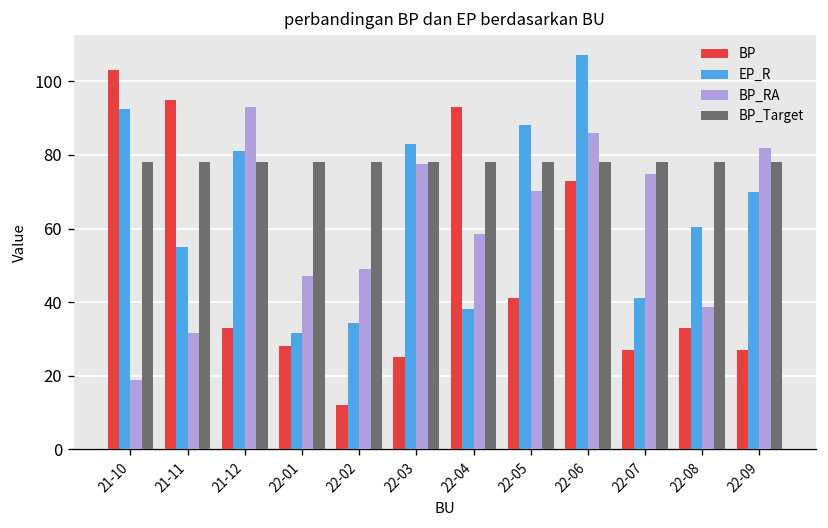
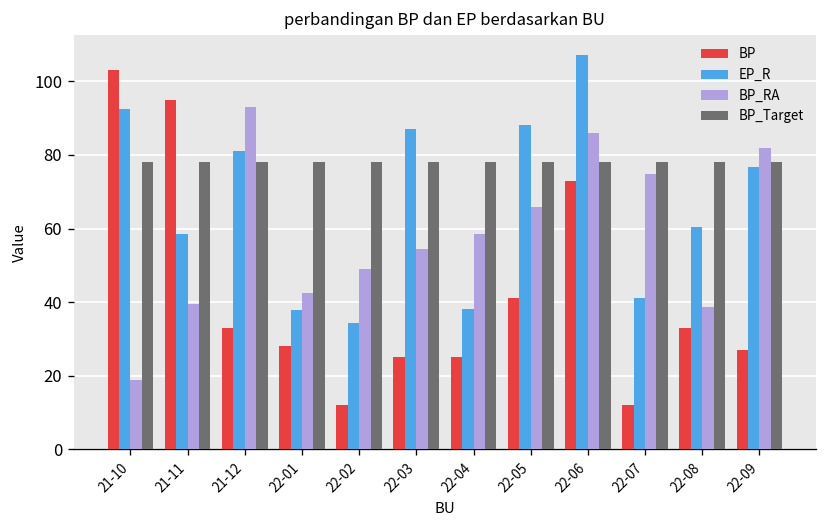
  {
    "BP": {
      "21-10": 103,
      "21-11": 95,
      "21-12": 33,
      "22-01": 28,
      "22-02": 12,
      "22-03": 25,
-     "22-04": 93,
+     "22-04": 25,
      "22-05": 41,
      "22-06": 73,
-     "22-07": 27,
+     "22-07": 12,
      "22-08": 33,
      "22-09": 27
    },
    "EP_R": {
      "21-10": 93,
-     "21-11": 55,
+     "21-11": 58,
      "21-12": 81,
-     "22-01": 32,
+     "22-01": 38,
      "22-02": 34,
-     "22-03": 83,
+     "22-03": 87,
      "22-04": 38,
      "22-05": 88,
      "22-06": 107,
      "22-07": 41,
      "22-08": 60,
-     "22-09": 70
+     "22-09": 77
    },
    "BP_RA": {
      "21-10": 19,
-     "21-11": 32,
+     "21-11": 40,
      "21-12": 93,
-     "22-01": 47,
+     "22-01": 43,
      "22-02": 49,
-     "22-03": 78,
+     "22-03": 54,
      "22-04": 59,
-     "22-05": 70,
+     "22-05": 66,
      "22-06": 86,
      "22-07": 75,
      "22-08": 39,
      "22-09": 82
    },
    "BP_Target": {
      "21-10": 78,
      "21-11": 78,
      "21-12": 78,
      "22-01": 78,
      "22-02": 78,
      "22-03": 78,
      "22-04": 78,
      "22-05": 78,
      "22-06": 78,
      "22-07": 78,
      "22-08": 78,
      "22-09": 78
    }
  }
